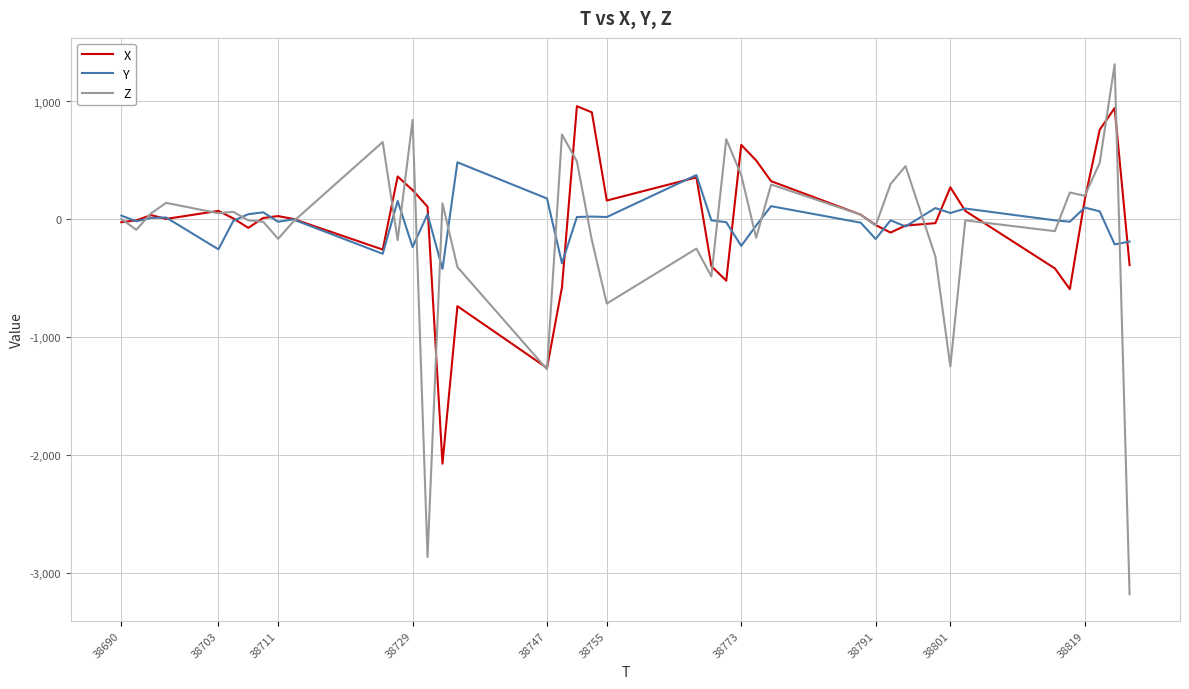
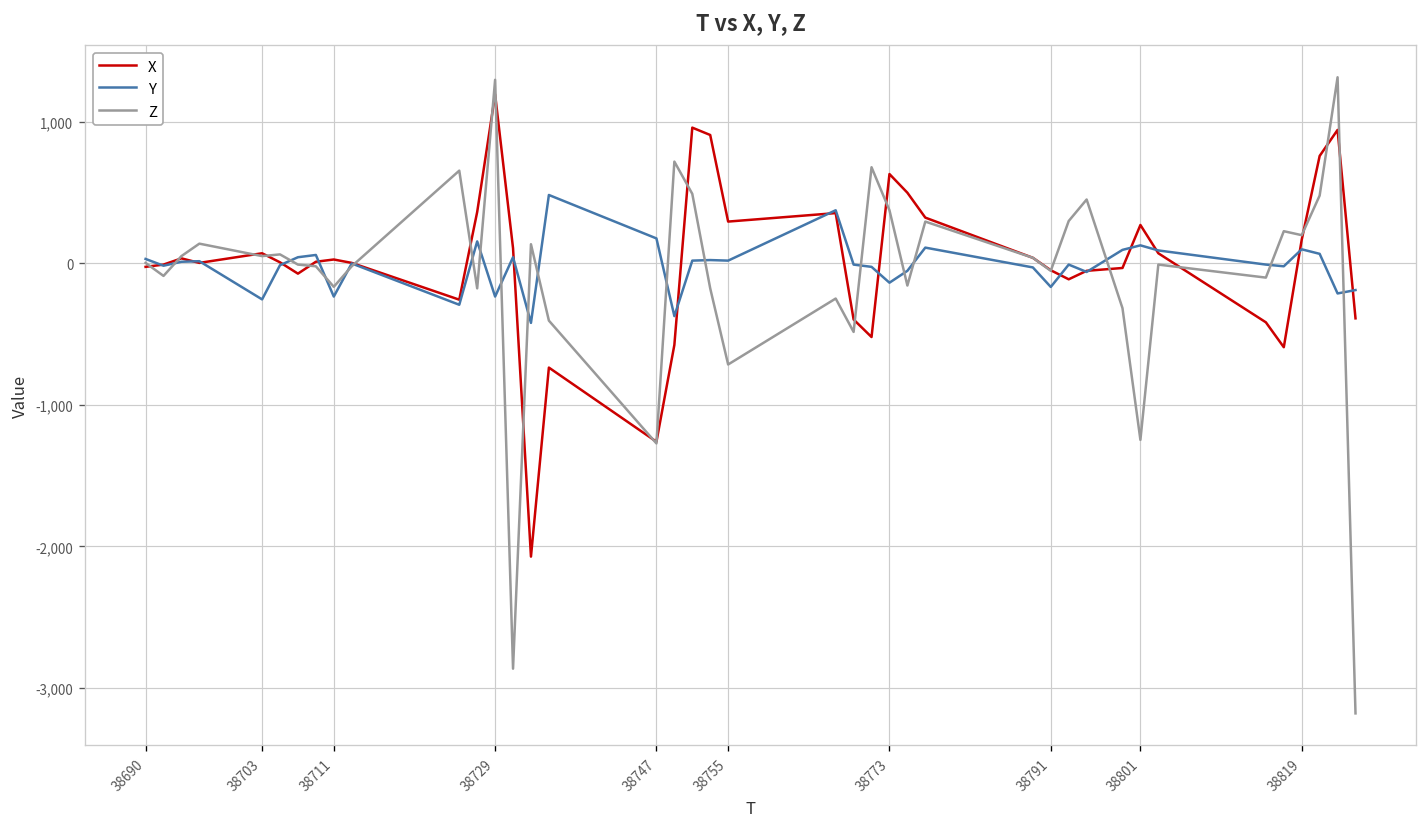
  {
    "X": {
      "38690": "-20",
      "38711": "30",
-     "38729": "250",
-     "38755": "160",
+     "38729": "1,190",
+     "38755": "300",
      "38773": "630",
      "38801": "270",
      "38819": "170"
    },
    "Y": {
      "38690": "30",
      "38703": "-250",
-     "38711": "-20",
+     "38711": "-230",
      "38729": "-230",
      "38747": "180",
      "38755": "20",
-     "38773": "-230",
+     "38773": "-140",
      "38791": "-170",
-     "38801": "50",
+     "38801": "130",
      "38819": "100"
    },
    "Z": {
      "38690": "0",
      "38711": "-170",
-     "38729": "840",
+     "38729": "1,300",
      "38755": "-710",
      "38773": "380",
      "38801": "-1,250",
      "38819": "200"
    }
  }
